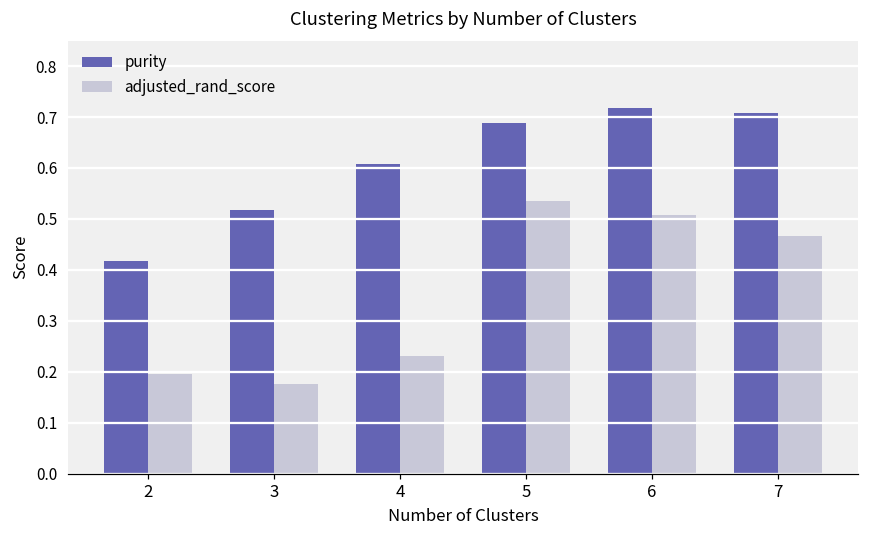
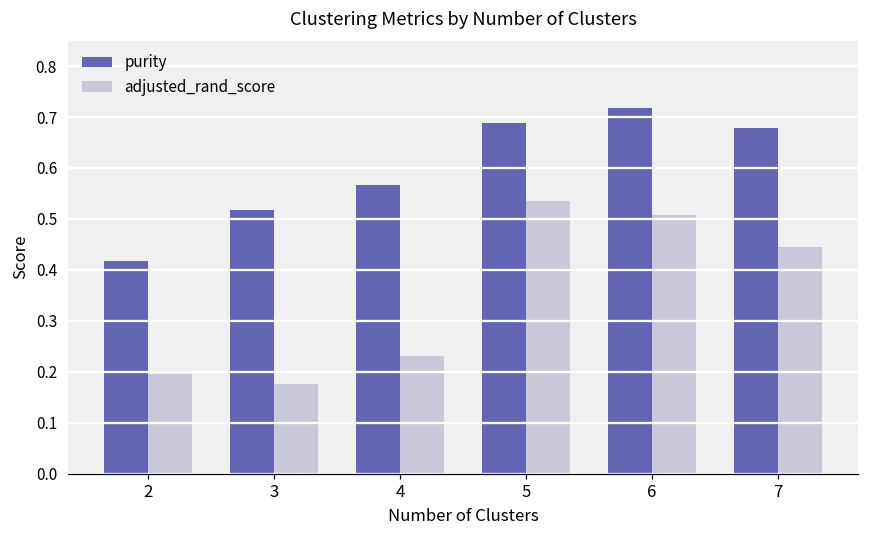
  {
    "purity": {
      "2": 0.42,
      "3": 0.52,
-     "4": 0.61,
+     "4": 0.57,
      "5": 0.69,
      "6": 0.72,
-     "7": 0.71
+     "7": 0.68
    },
    "adjusted_rand_score": {
      "2": 0.20,
      "3": 0.18,
      "4": 0.23,
      "5": 0.54,
      "6": 0.51,
-     "7": 0.47
+     "7": 0.45
    }
  }
